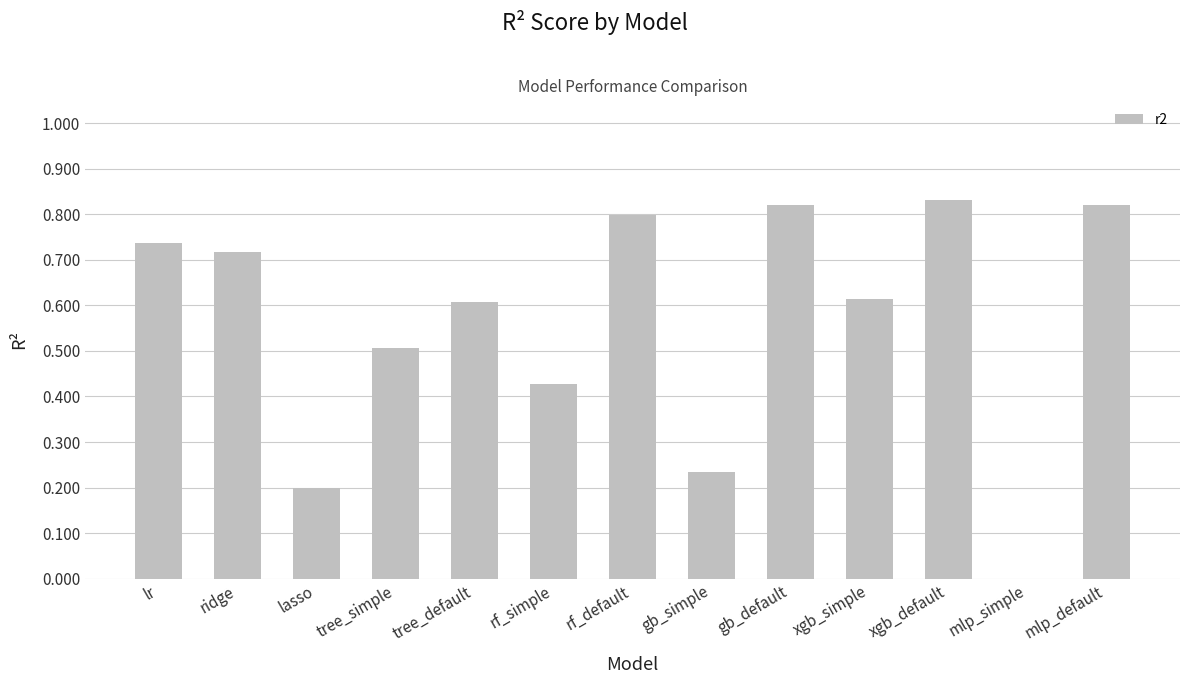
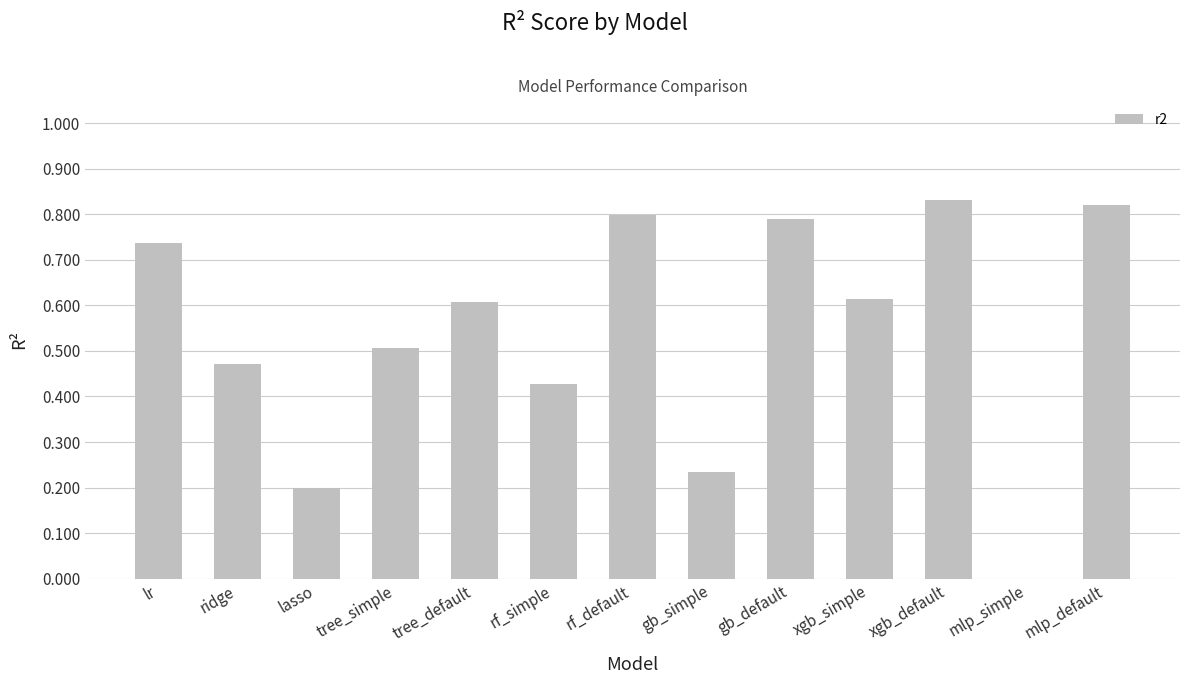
  {
    "lr": 0.74,
-   "ridge": 0.72,
+   "ridge": 0.47,
    "lasso": 0.20,
    "tree_simple": 0.51,
    "tree_default": 0.61,
    "rf_simple": 0.43,
    "rf_default": 0.80,
    "gb_simple": 0.24,
-   "gb_default": 0.82,
+   "gb_default": 0.79,
    "xgb_simple": 0.61,
    "xgb_default": 0.83,
    "mlp_simple": 0.00,
    "mlp_default": 0.82
  }
